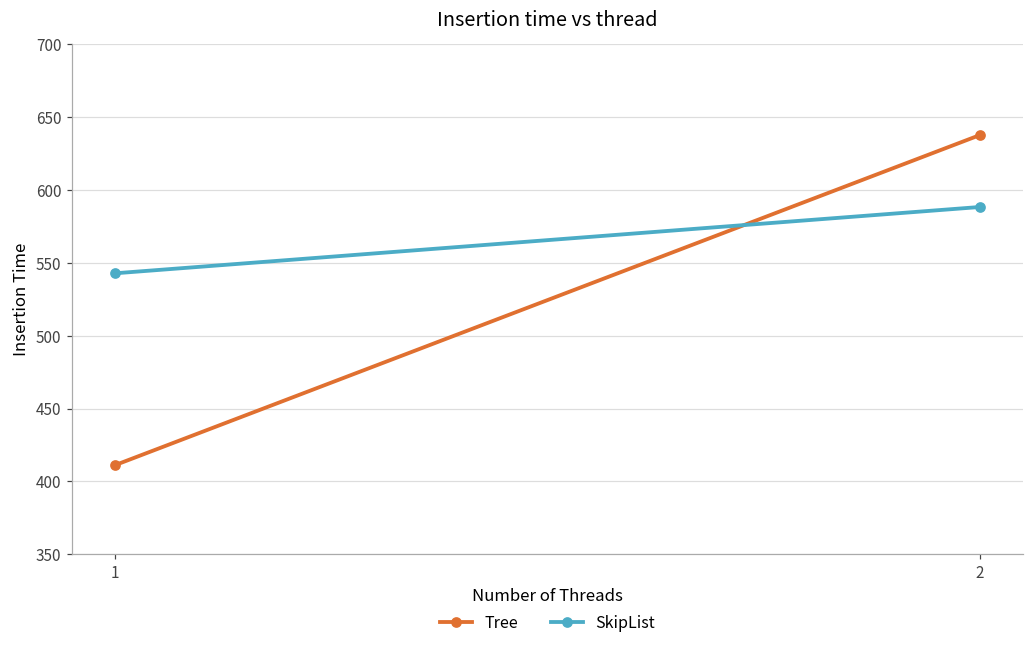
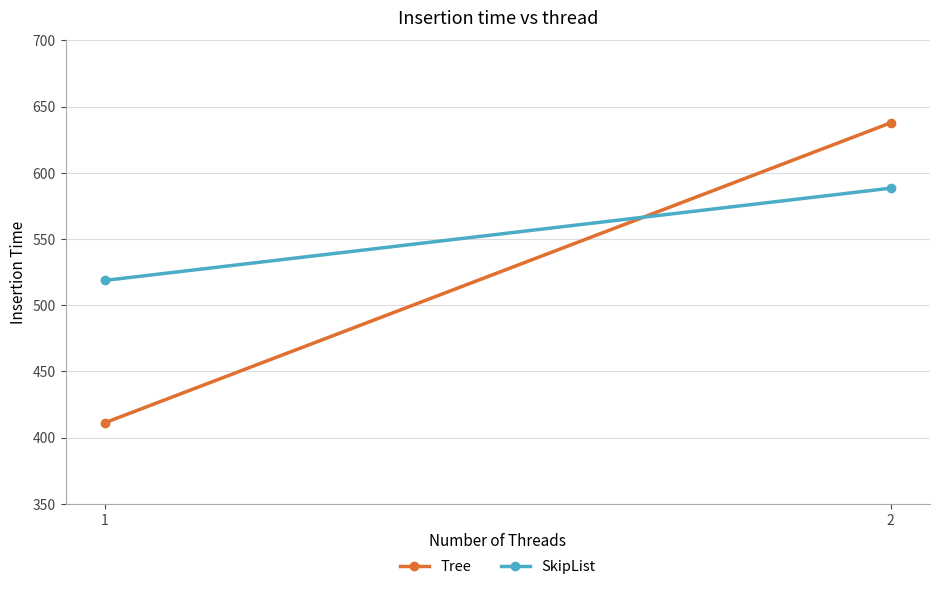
  {
    "Tree": {
      "1": 411,
      "2": 638
    },
    "SkipList": {
-     "1": 543,
+     "1": 519,
      "2": 588
    }
  }
